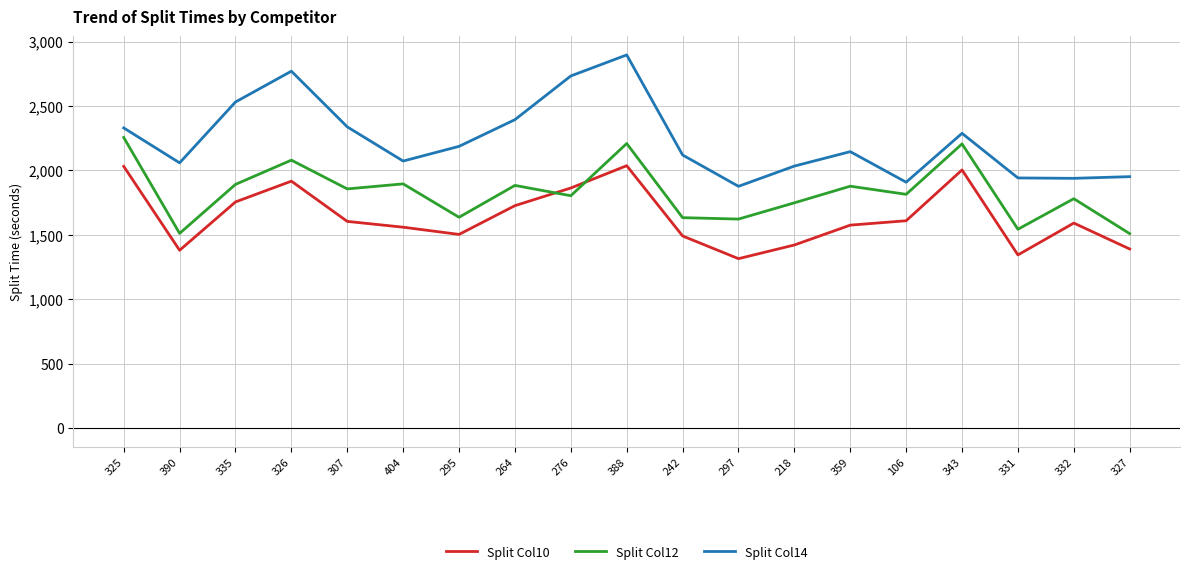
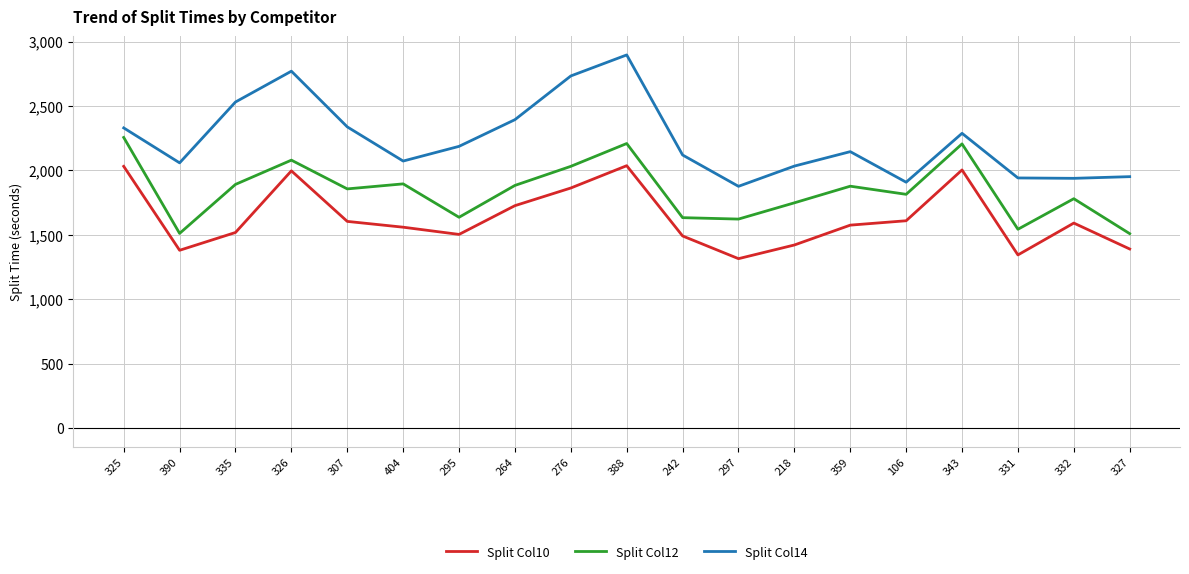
  {
    "Split Col10": {
      "325": "2,030",
      "390": "1,380",
-     "335": "1,760",
-     "326": "1,920",
+     "335": "1,520",
+     "326": "2,000",
      "307": "1,610",
      "404": "1,560",
      "295": "1,500",
      "264": "1,730",
      "276": "1,860",
      "388": "2,040",
      "242": "1,490",
      "297": "1,320",
      "218": "1,420",
      "359": "1,580",
      "106": "1,610",
      "343": "2,000",
      "331": "1,350",
      "332": "1,590",
      "327": "1,390"
    },
    "Split Col12": {
      "325": "2,260",
      "390": "1,510",
      "335": "1,890",
      "326": "2,080",
      "307": "1,860",
      "404": "1,900",
      "295": "1,640",
      "264": "1,880",
-     "276": "1,800",
+     "276": "2,030",
      "388": "2,210",
      "242": "1,630",
      "297": "1,620",
      "218": "1,750",
      "359": "1,880",
      "106": "1,820",
      "343": "2,210",
      "331": "1,540",
      "332": "1,780",
      "327": "1,510"
    },
    "Split Col14": {
      "325": "2,330",
      "390": "2,060",
      "335": "2,530",
      "326": "2,770",
      "307": "2,340",
      "404": "2,070",
      "295": "2,190",
      "264": "2,390",
      "276": "2,730",
      "388": "2,900",
      "242": "2,120",
      "297": "1,880",
      "218": "2,030",
      "359": "2,150",
      "106": "1,910",
      "343": "2,290",
      "331": "1,940",
      "332": "1,940",
      "327": "1,950"
    }
  }
